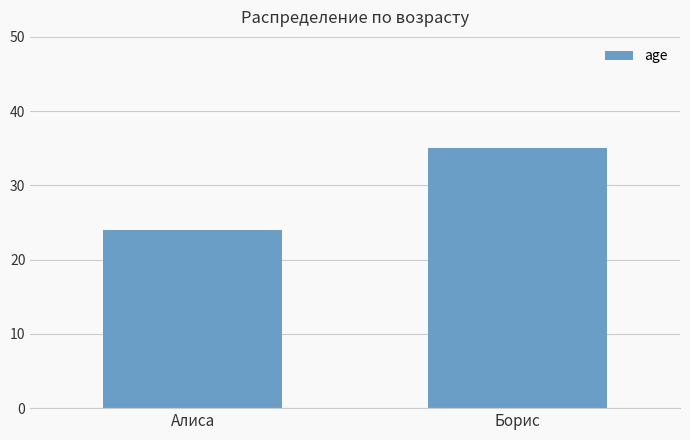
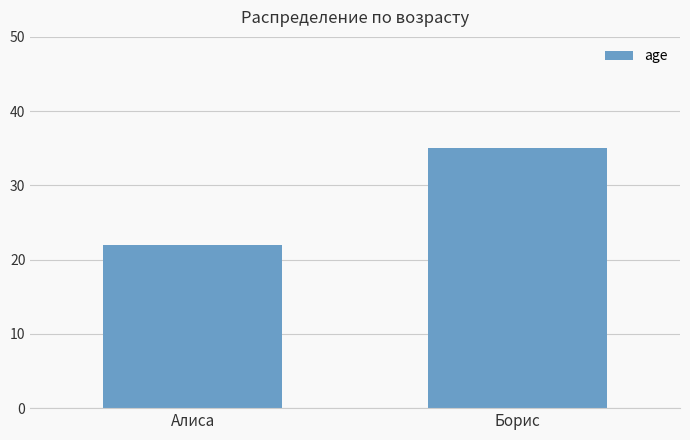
  {
-   "Алиса": 24,
+   "Алиса": 22,
    "Борис": 35
  }
